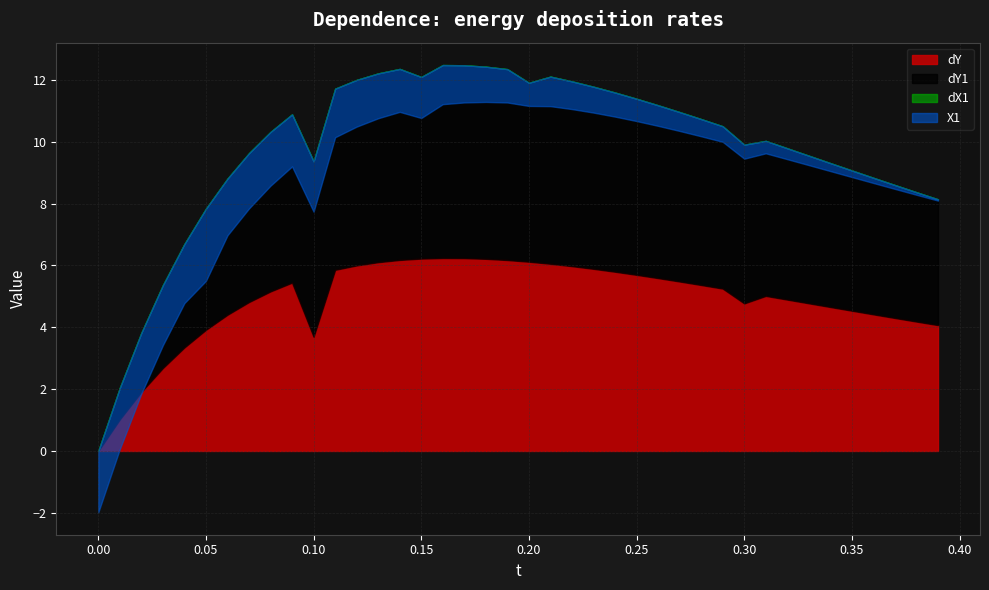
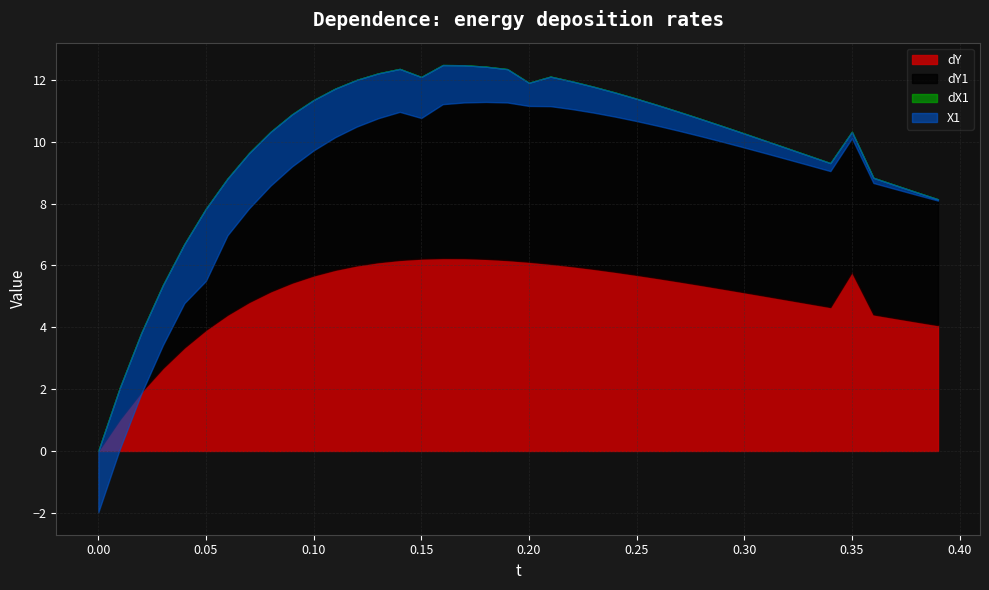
  {
    "dY": {
      "0.05": 3.9,
-     "0.10": 3.7,
+     "0.10": 5.7,
      "0.15": 6.2,
      "0.20": 6.1,
      "0.25": 5.7,
-     "0.30": 4.8,
-     "0.35": 4.5
+     "0.30": 5.1,
+     "0.35": 5.8
    }
  }
